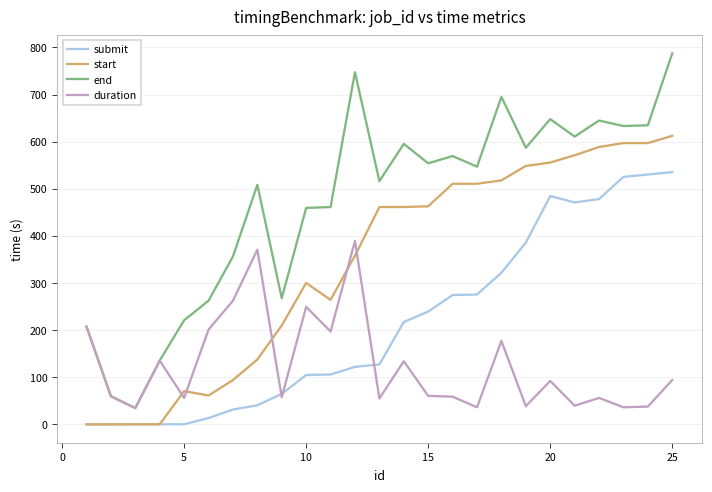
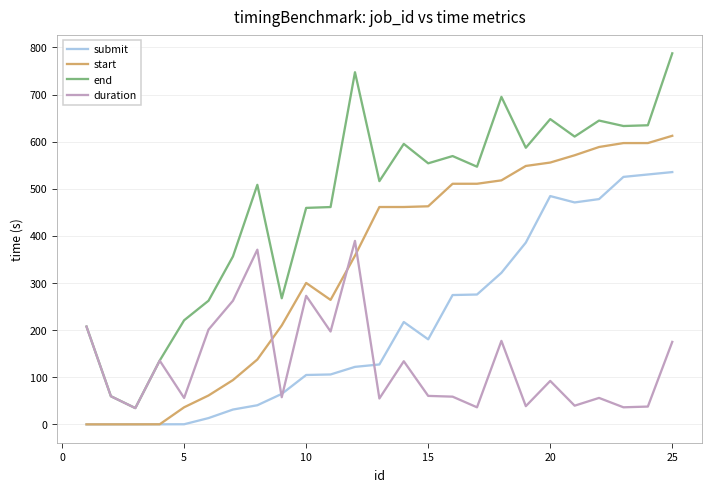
  {
    "submit": {
      "5": 0,
      "10": 100,
-     "15": 240,
+     "15": 180,
      "20": 480,
      "25": 540
    },
    "start": {
-     "5": 70,
+     "5": 40,
      "10": 300,
      "15": 460,
      "20": 560,
      "25": 610
    },
    "end": {
      "5": 220,
      "10": 460,
      "15": 550,
      "20": 650,
      "25": 790
    },
    "duration": {
      "5": 60,
-     "10": 250,
+     "10": 270,
      "15": 60,
      "20": 90,
-     "25": 90
+     "25": 180
    }
  }
